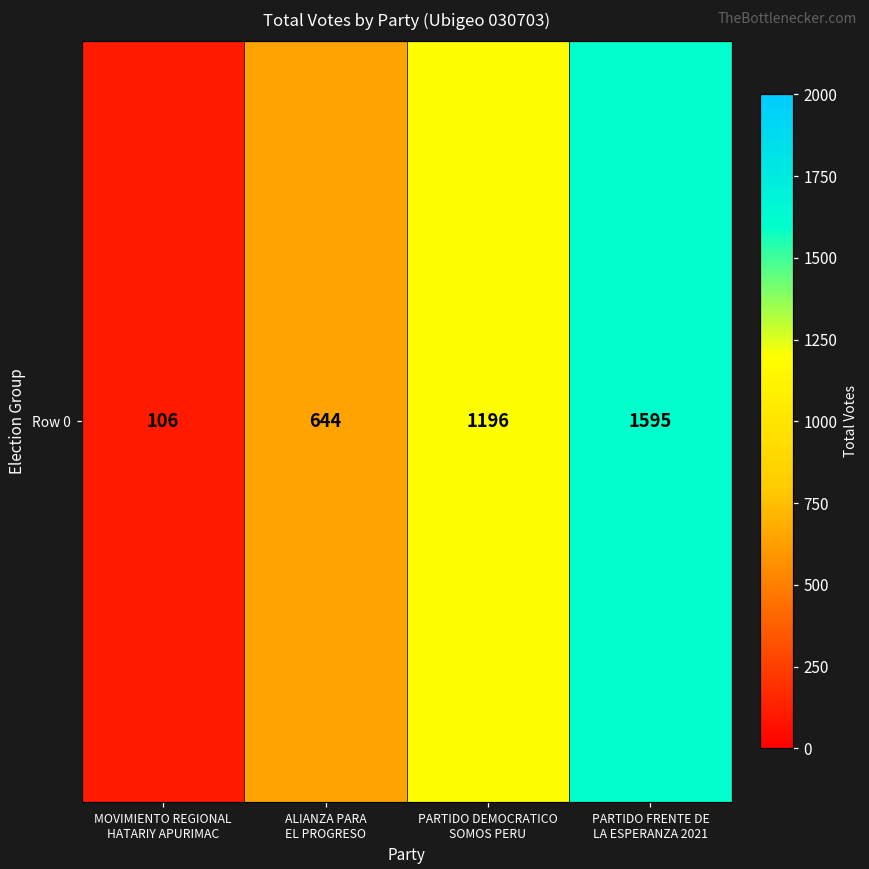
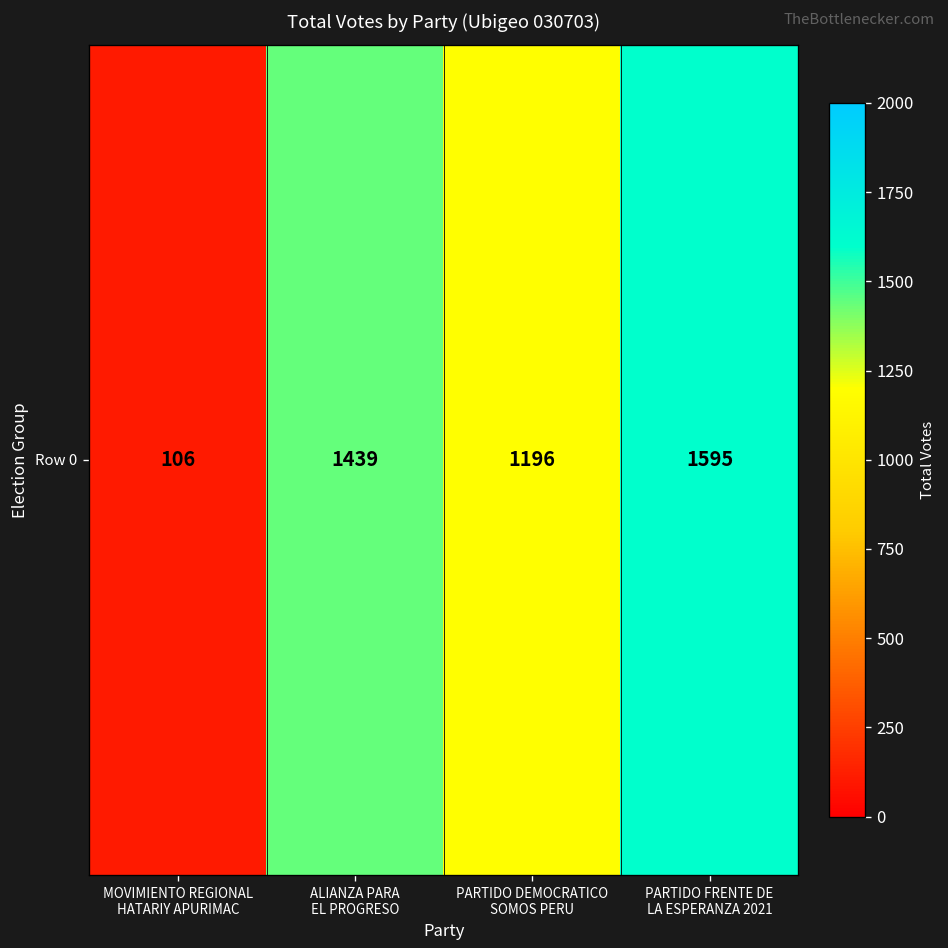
  {
    "Row 0": {
      "MOVIMIENTO REGIONAL HATARIY APURIMAC": 106,
-     "ALIANZA PARA EL PROGRESO": 644,
+     "ALIANZA PARA EL PROGRESO": 1439,
      "PARTIDO DEMOCRATICO SOMOS PERU": 1196,
      "PARTIDO FRENTE DE LA ESPERANZA 2021": 1595
    }
  }
